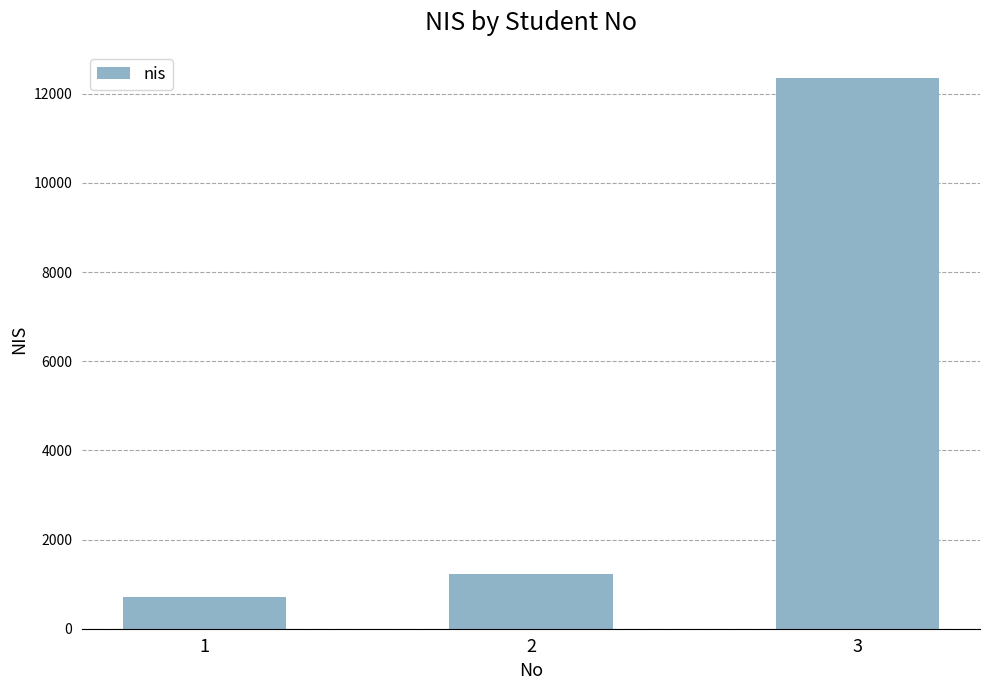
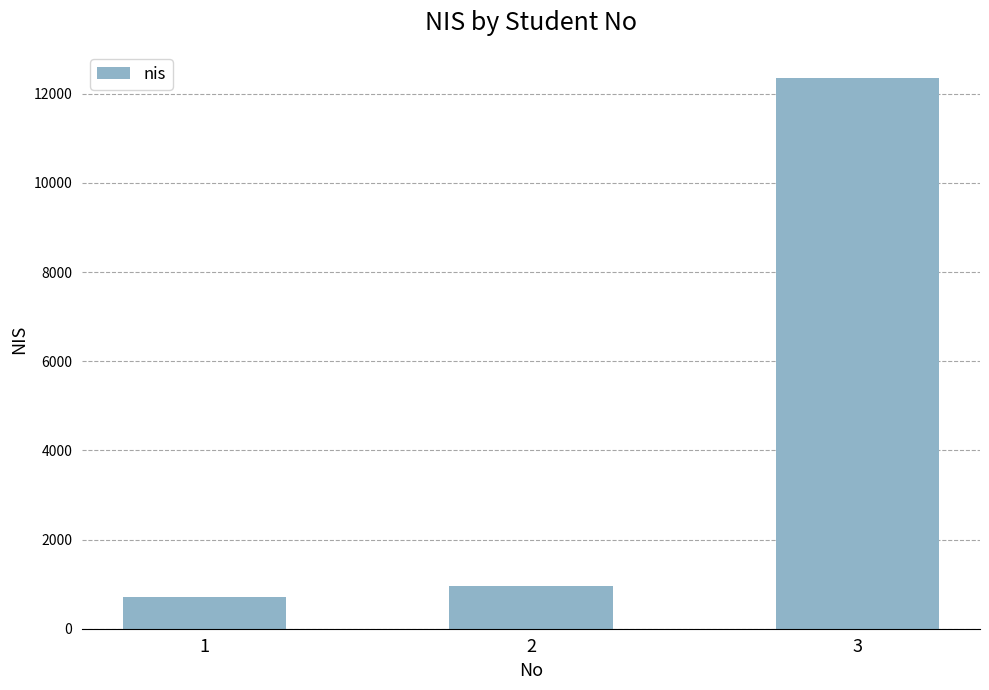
  {
    "1": 700,
-   "2": 1200,
+   "2": 1000,
    "3": 12300
  }
